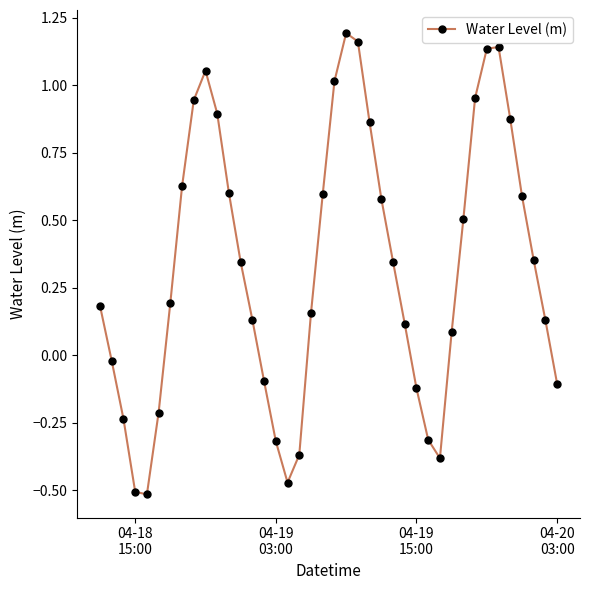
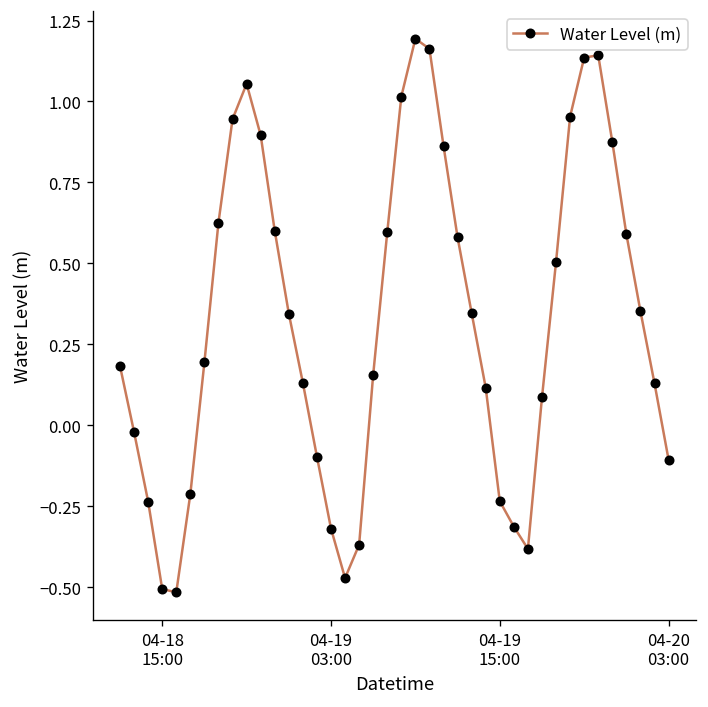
  {
    "04-18 15:00": -0.51,
    "04-19 03:00": -0.32,
-   "04-19 15:00": -0.12,
+   "04-19 15:00": -0.23,
    "04-20 03:00": -0.11
  }
